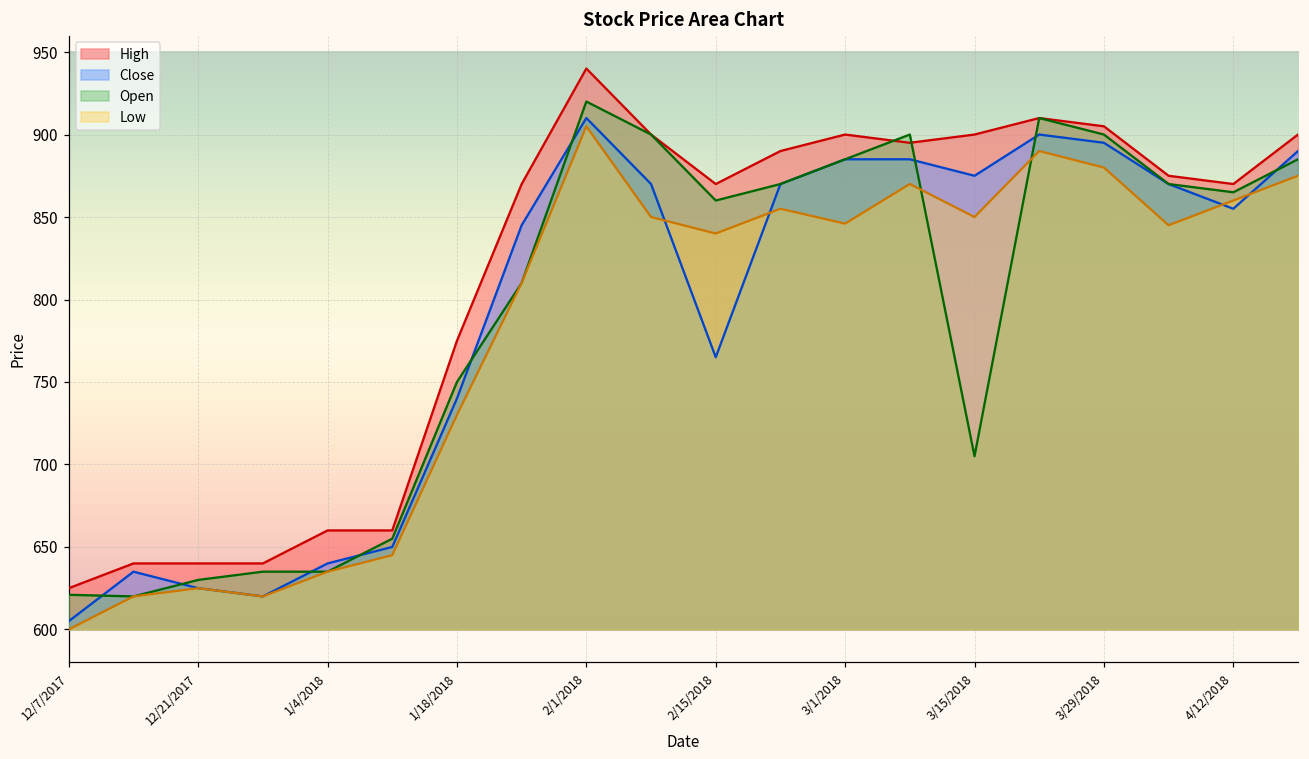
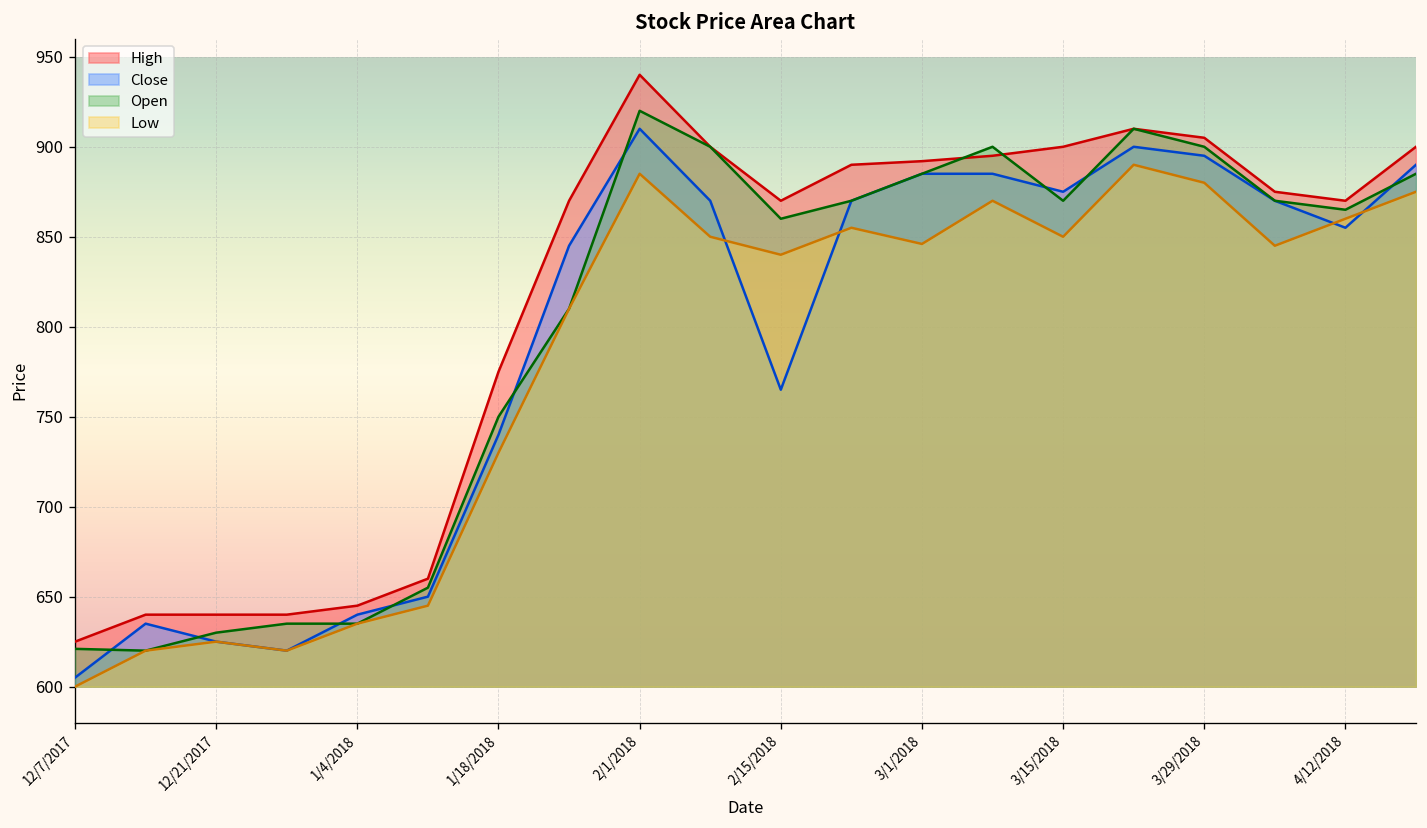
  {
    "High": {
      "12/7/2017": 625,
      "12/21/2017": 640,
-     "1/4/2018": 660,
+     "1/4/2018": 645,
      "1/18/2018": 775,
      "2/1/2018": 940,
      "2/15/2018": 870,
-     "3/1/2018": 900,
+     "3/1/2018": 892,
      "3/15/2018": 900,
      "3/29/2018": 905,
      "4/12/2018": 870
    },
    "Close": {
      "12/7/2017": 605,
      "1/4/2018": 640,
      "1/18/2018": 740,
      "2/1/2018": 910,
      "2/15/2018": 765,
      "3/15/2018": 875,
      "3/29/2018": 895,
      "4/12/2018": 855
    },
    "Open": {
      "12/7/2017": 621,
      "12/21/2017": 630,
      "1/18/2018": 750,
      "2/1/2018": 920,
      "2/15/2018": 860,
-     "3/15/2018": 705,
+     "3/15/2018": 870,
      "3/29/2018": 900,
      "4/12/2018": 865
    },
    "Low": {
      "12/7/2017": 600,
      "1/18/2018": 730,
-     "2/1/2018": 905,
+     "2/1/2018": 885,
      "2/15/2018": 840,
      "3/1/2018": 846,
      "3/15/2018": 850,
      "3/29/2018": 880,
      "4/12/2018": 860
    }
  }
